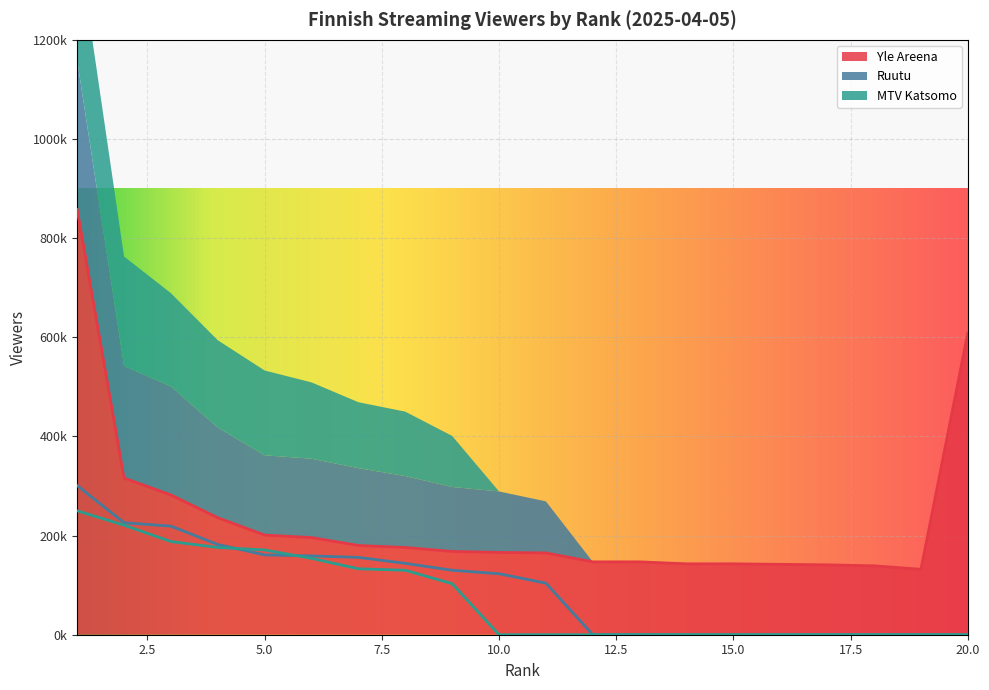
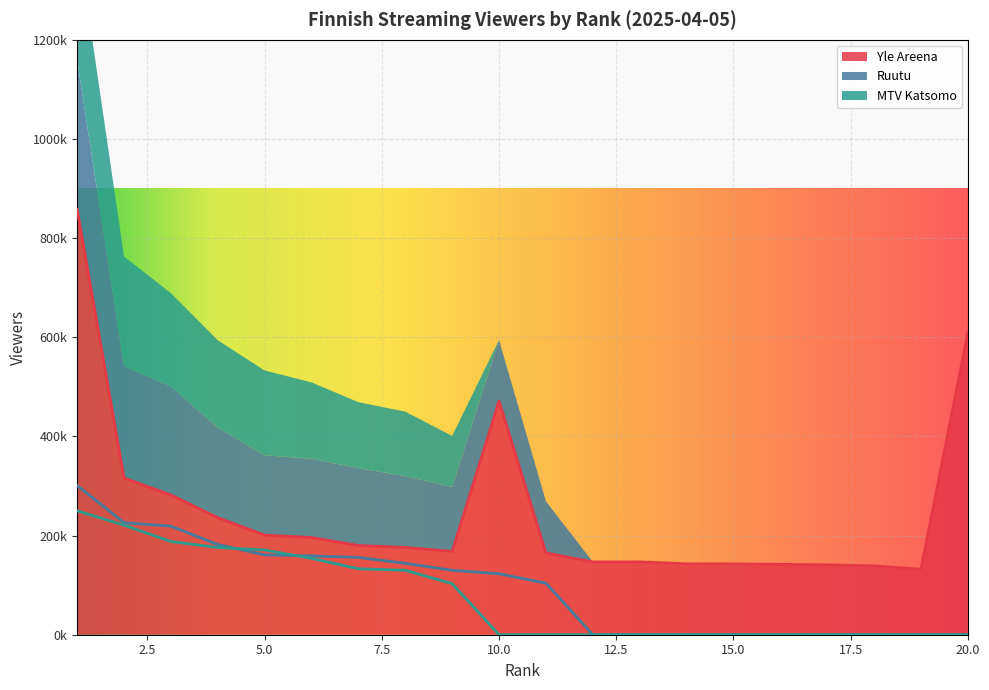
  {
    "Yle Areena": {
      "5.0": 200000,
-     "10.0": 170000
+     "10.0": 470000
    }
  }
